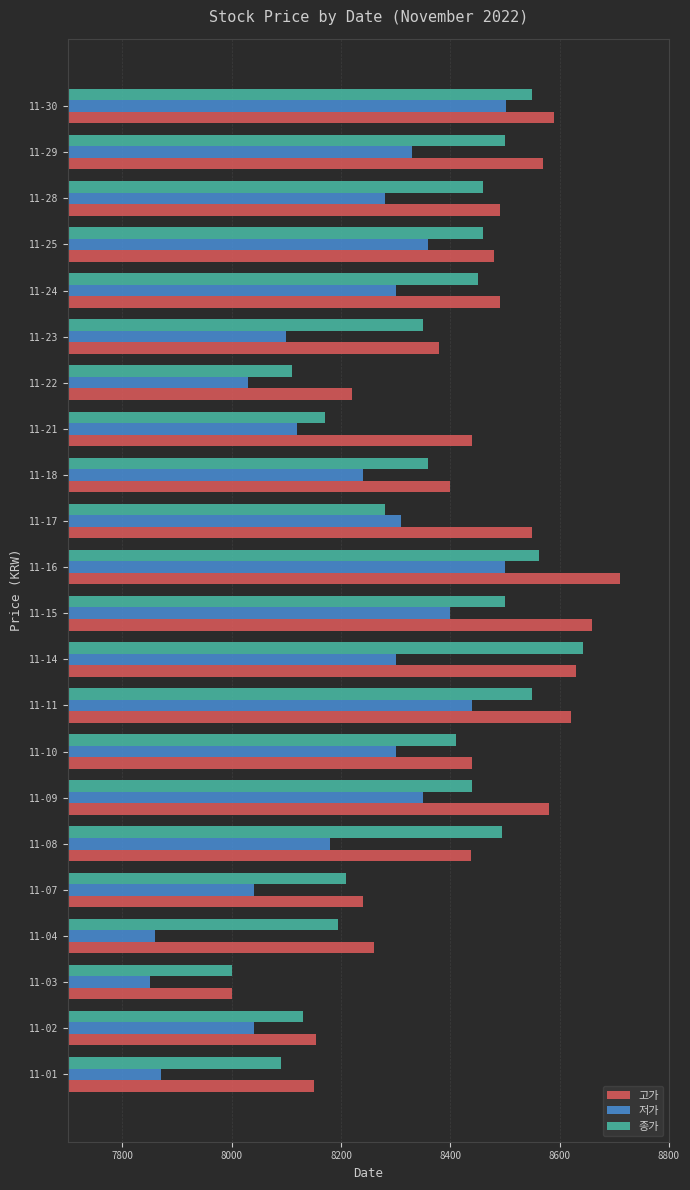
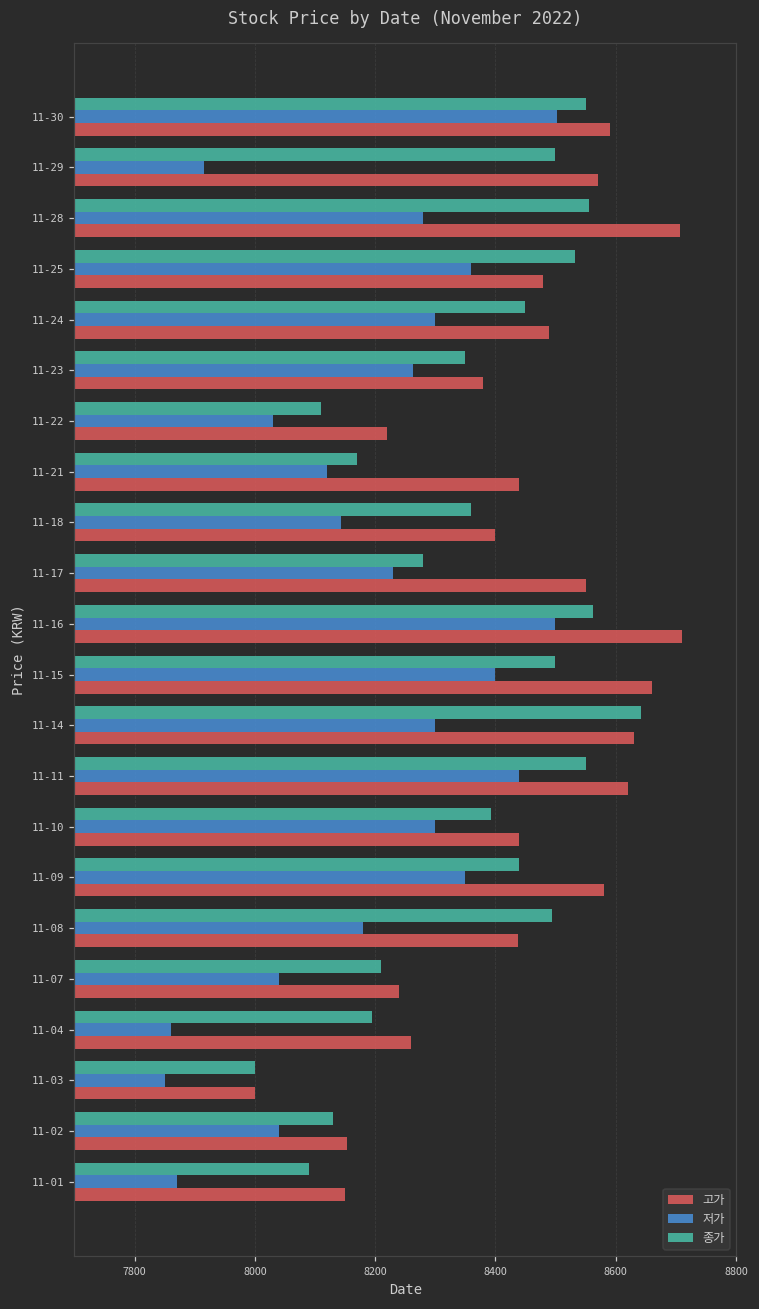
  {
    "고가": {
      "11-30": 8590,
      "11-29": 8570,
-     "11-28": 8490,
+     "11-28": 8710,
      "11-25": 8480,
      "11-24": 8490,
      "11-23": 8380,
      "11-22": 8220,
      "11-21": 8440,
      "11-18": 8400,
      "11-17": 8550,
      "11-16": 8710,
      "11-15": 8660,
      "11-14": 8630,
      "11-11": 8620,
      "11-10": 8440,
      "11-09": 8580,
      "11-08": 8440,
      "11-07": 8240,
      "11-04": 8260,
      "11-03": 8000,
      "11-02": 8150,
      "11-01": 8150
    },
    "저가": {
      "11-30": 8500,
-     "11-29": 8330,
+     "11-29": 7920,
      "11-28": 8280,
      "11-25": 8360,
      "11-24": 8300,
-     "11-23": 8100,
+     "11-23": 8260,
      "11-22": 8030,
      "11-21": 8120,
-     "11-18": 8240,
-     "11-17": 8310,
+     "11-18": 8140,
+     "11-17": 8230,
      "11-16": 8500,
      "11-15": 8400,
      "11-14": 8300,
      "11-11": 8440,
      "11-10": 8300,
      "11-09": 8350,
      "11-08": 8180,
      "11-07": 8040,
      "11-04": 7860,
      "11-03": 7850,
      "11-02": 8040,
      "11-01": 7870
    },
    "종가": {
      "11-30": 8550,
      "11-29": 8500,
-     "11-28": 8460,
-     "11-25": 8460,
+     "11-28": 8560,
+     "11-25": 8530,
      "11-24": 8450,
      "11-23": 8350,
      "11-22": 8110,
      "11-21": 8170,
      "11-18": 8360,
      "11-17": 8280,
      "11-16": 8560,
      "11-15": 8500,
      "11-14": 8640,
      "11-11": 8550,
-     "11-10": 8410,
+     "11-10": 8390,
      "11-09": 8440,
      "11-08": 8500,
      "11-07": 8210,
      "11-04": 8200,
      "11-03": 8000,
      "11-02": 8130,
      "11-01": 8090
    }
  }
